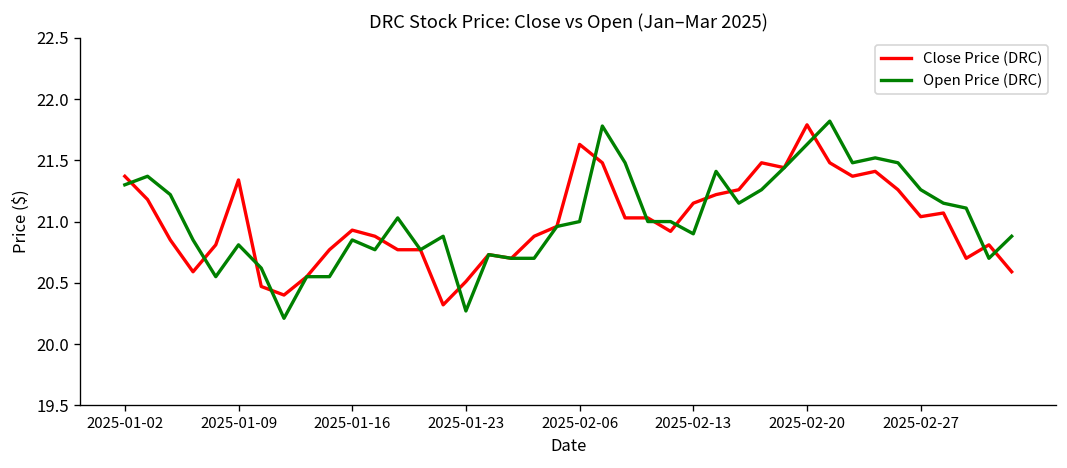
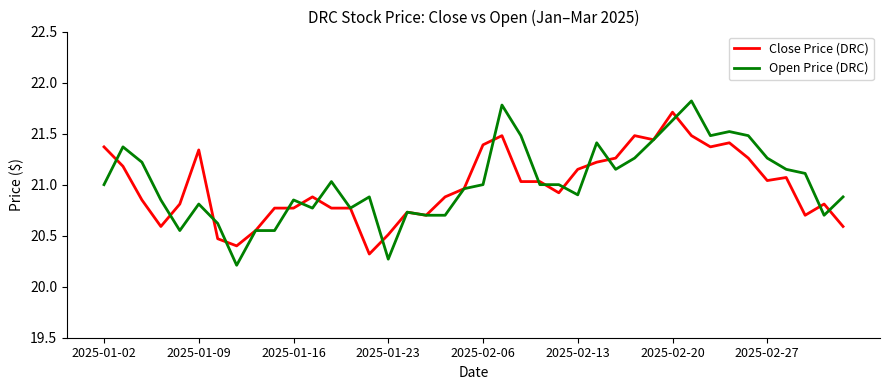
  {
    "Close Price (DRC)": {
      "2025-01-02": 21.37,
      "2025-01-09": 21.34,
-     "2025-01-16": 20.93,
+     "2025-01-16": 20.77,
      "2025-01-23": 20.51,
-     "2025-02-06": 21.63,
+     "2025-02-06": 21.39,
      "2025-02-13": 21.15,
-     "2025-02-20": 21.79,
+     "2025-02-20": 21.71,
      "2025-02-27": 21.04
    },
    "Open Price (DRC)": {
-     "2025-01-02": 21.3,
+     "2025-01-02": 21.0,
      "2025-01-09": 20.8,
      "2025-01-16": 20.85,
      "2025-01-23": 20.27,
      "2025-02-06": 21.0,
      "2025-02-13": 20.9,
      "2025-02-20": 21.63,
      "2025-02-27": 21.26
    }
  }
